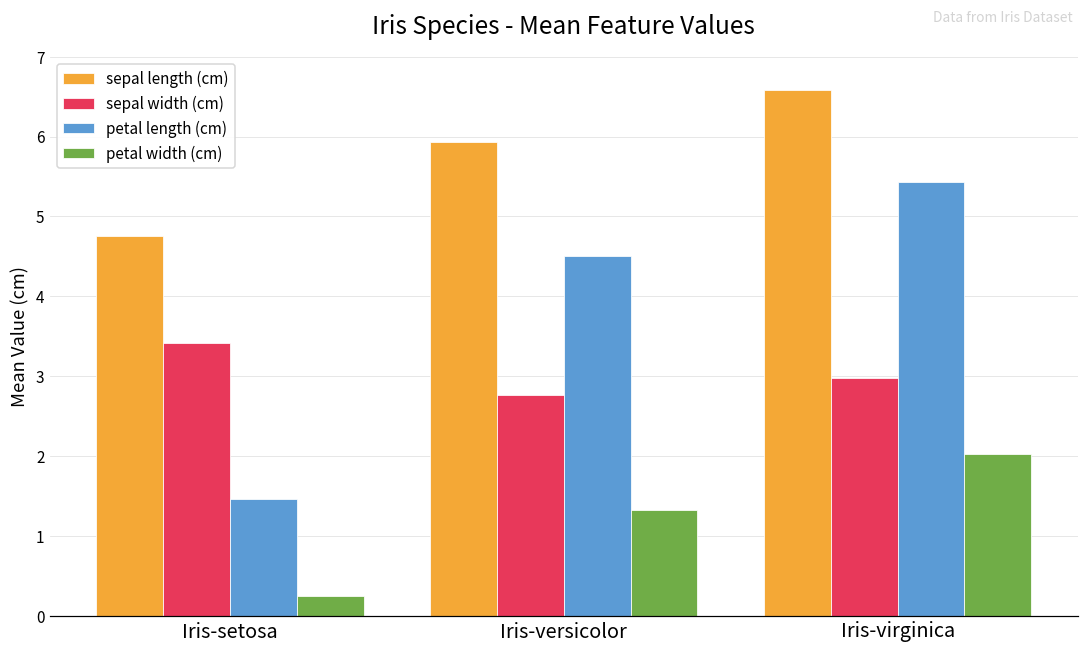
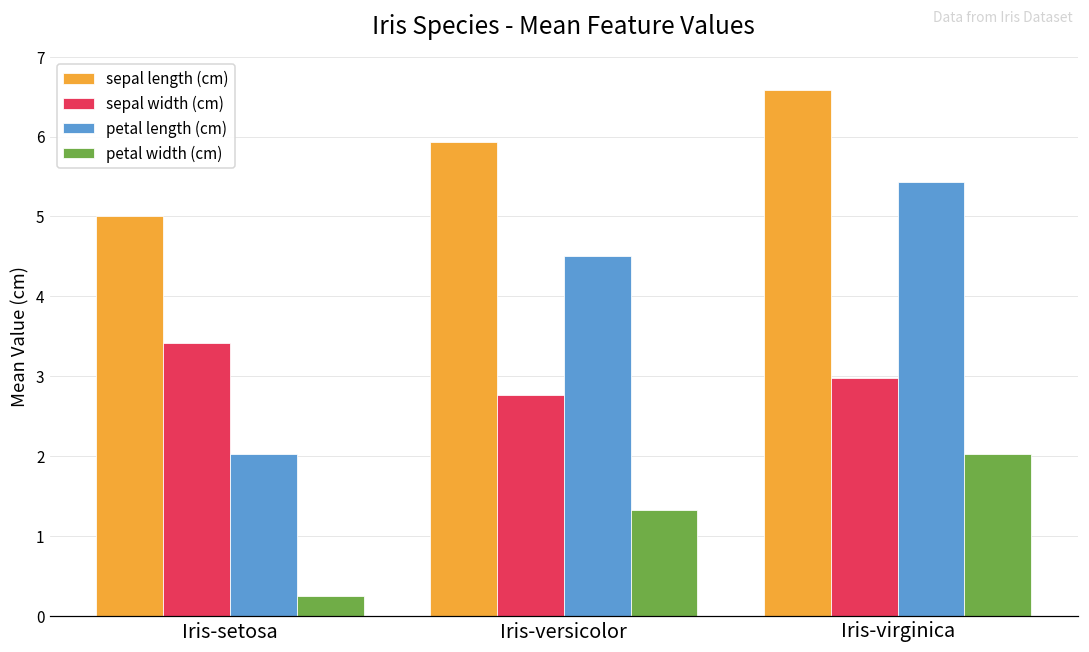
  {
    "sepal length (cm)": {
-     "Iris-setosa": 4.8,
+     "Iris-setosa": 5.0,
      "Iris-versicolor": 5.9,
      "Iris-virginica": 6.6
    },
    "sepal width (cm)": {
      "Iris-setosa": 3.4,
      "Iris-versicolor": 2.8,
      "Iris-virginica": 3.0
    },
    "petal length (cm)": {
-     "Iris-setosa": 1.5,
+     "Iris-setosa": 2.0,
      "Iris-versicolor": 4.5,
      "Iris-virginica": 5.4
    },
    "petal width (cm)": {
      "Iris-setosa": 0.2,
      "Iris-versicolor": 1.3,
      "Iris-virginica": 2.0
    }
  }
